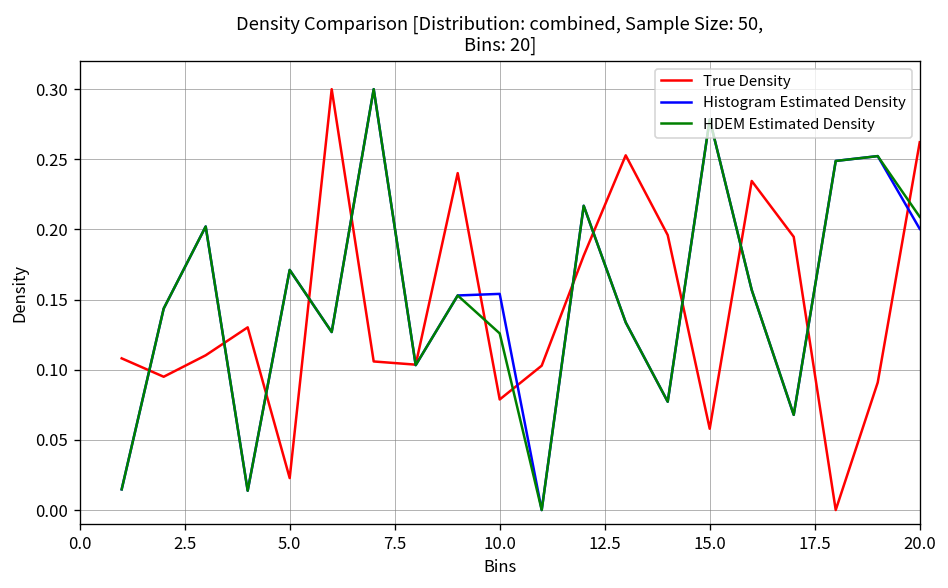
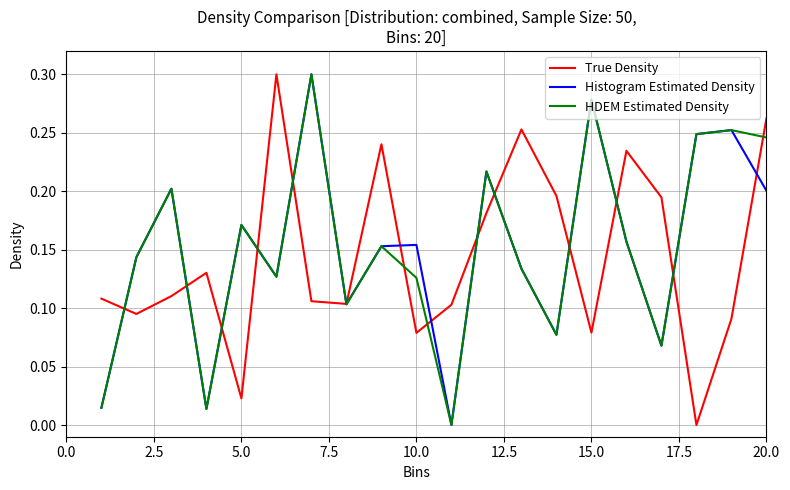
  {
    "True Density": {
      "5.0": 0.023,
      "10.0": 0.079,
-     "15.0": 0.058,
+     "15.0": 0.079,
      "20.0": 0.262
    },
    "Histogram Estimated Density": {
      "10.0": 0.154,
      "20.0": 0.200
    },
    "HDEM Estimated Density": {
      "10.0": 0.126,
-     "20.0": 0.209
+     "20.0": 0.246
    }
  }
